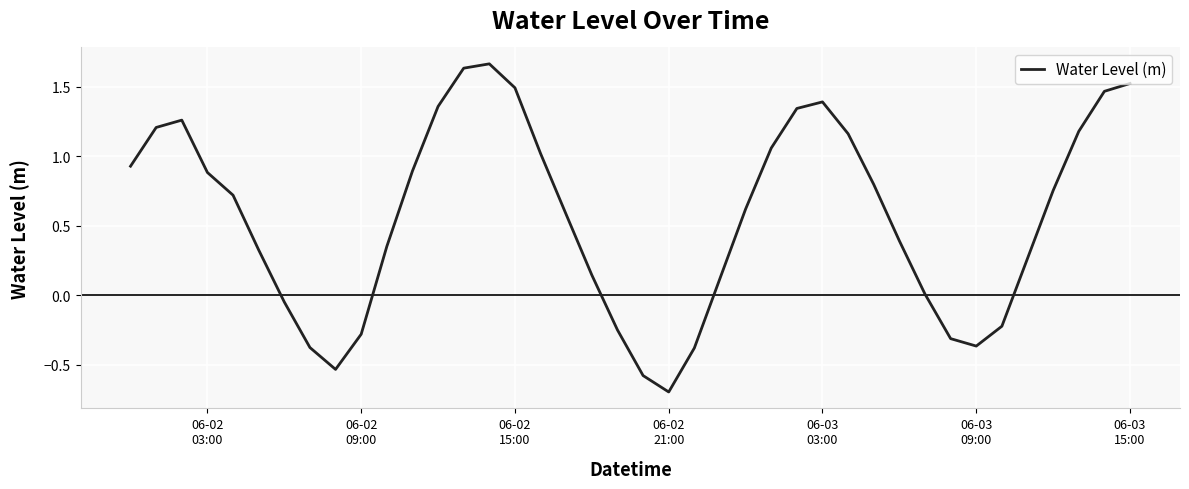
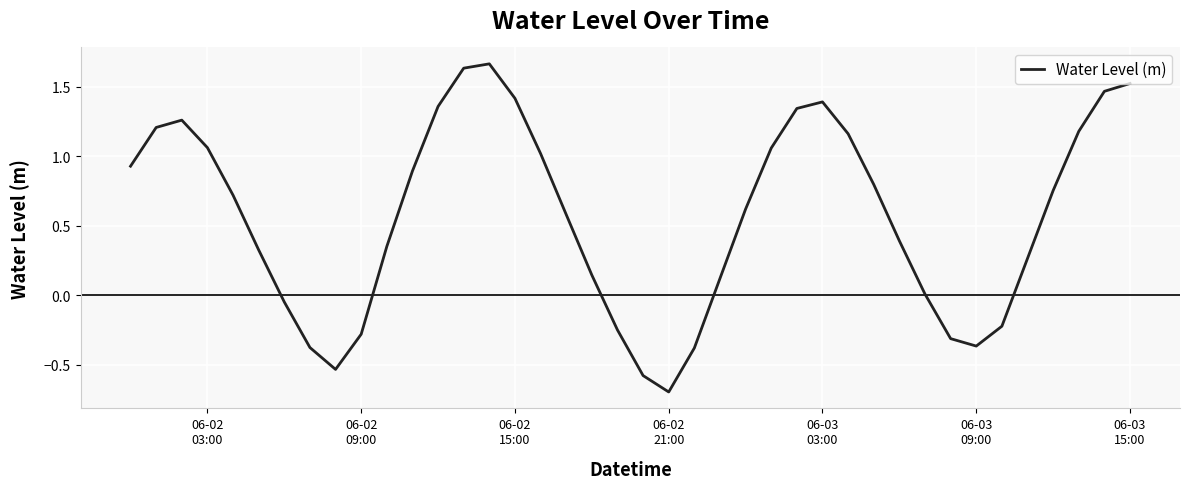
  {
-   "06-02 03:00": 0.88,
+   "06-02 03:00": 1.06,
    "06-02 09:00": -0.28,
-   "06-02 15:00": 1.49,
+   "06-02 15:00": 1.42,
    "06-02 21:00": -0.69,
    "06-03 03:00": 1.39,
    "06-03 09:00": -0.36
  }
